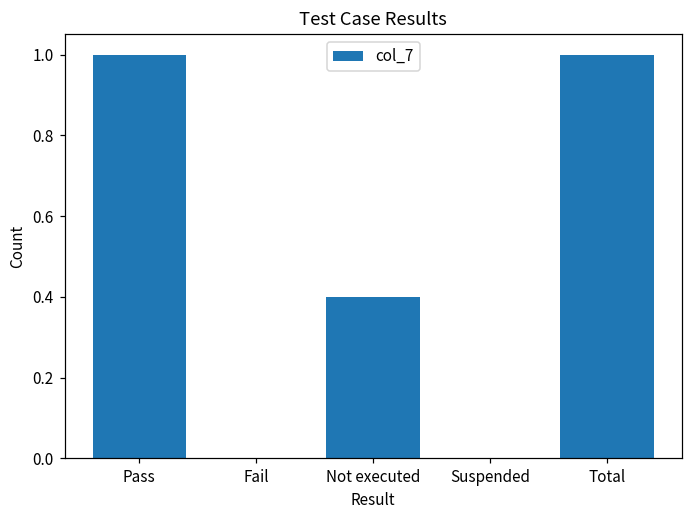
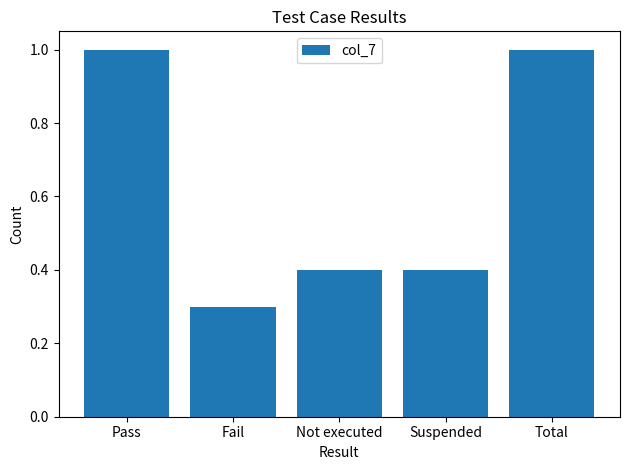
  {
    "Pass": 1.0,
-   "Fail": 0.0,
+   "Fail": 0.3,
    "Not executed": 0.4,
-   "Suspended": 0.0,
+   "Suspended": 0.4,
    "Total": 1.0
  }
